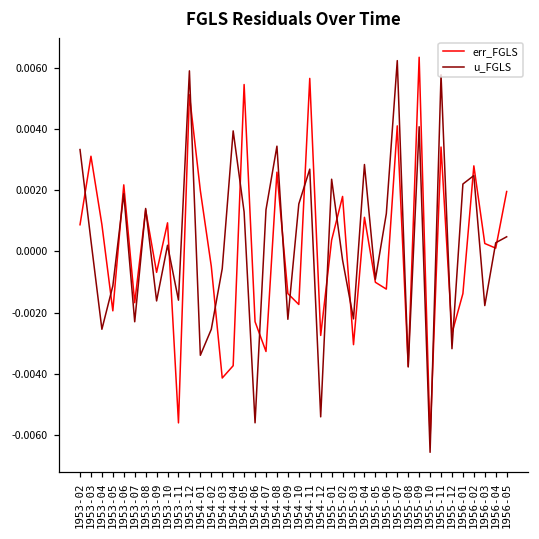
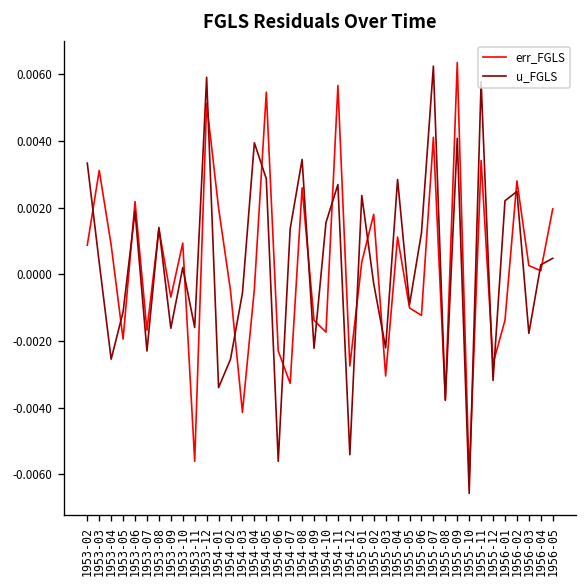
  {
    "err_FGLS": {
      "1953-02": 0.0009,
      "1953-03": 0.0031,
      "1953-04": 0.0009,
      "1953-05": -0.0019,
      "1953-06": 0.0022,
      "1953-07": -0.0017,
      "1953-09": -0.0007,
      "1953-10": 0.0009,
      "1953-11": -0.0056,
      "1953-12": 0.0051,
      "1954-01": 0.0020,
      "1954-02": -0.0005,
      "1954-03": -0.0041,
-     "1954-04": -0.0037,
+     "1954-04": -0.0004,
      "1954-05": 0.0055,
      "1954-06": -0.0023,
      "1954-07": -0.0033,
      "1954-08": 0.0026,
      "1954-09": -0.0014,
      "1954-10": -0.0017,
      "1954-11": 0.0057,
      "1954-12": -0.0028,
      "1955-01": 0.0004,
      "1955-02": 0.0018,
      "1955-03": -0.0031,
      "1955-04": 0.0011,
      "1955-05": -0.0010,
      "1955-06": -0.0012,
      "1955-07": 0.0041,
      "1955-09": 0.0064,
      "1955-10": -0.0061,
      "1955-11": 0.0034,
      "1955-12": -0.0027,
      "1956-01": -0.0014,
      "1956-02": 0.0028,
      "1956-03": 0.0003,
      "1956-04": 0.0001,
      "1956-05": 0.0020
    },
    "u_FGLS": {
      "1953-02": 0.0033,
      "1953-03": 0.0004,
      "1953-04": -0.0025,
      "1953-05": -0.0011,
      "1953-06": 0.0019,
      "1953-07": -0.0023,
      "1953-09": -0.0016,
      "1953-10": 0.0002,
      "1953-11": -0.0016,
      "1953-12": 0.0059,
      "1954-01": -0.0034,
      "1954-02": -0.0025,
      "1954-03": -0.0006,
      "1954-04": 0.0039,
-     "1954-05": 0.0013,
+     "1954-05": 0.0029,
      "1954-06": -0.0056,
      "1954-07": 0.0014,
      "1954-08": 0.0034,
      "1954-09": -0.0022,
      "1954-10": 0.0016,
      "1954-11": 0.0027,
      "1954-12": -0.0054,
      "1955-01": 0.0024,
      "1955-02": -0.0003,
      "1955-03": -0.0022,
      "1955-04": 0.0028,
      "1955-05": -0.0009,
      "1955-06": 0.0012,
      "1955-07": 0.0063,
      "1955-09": 0.0041,
      "1955-10": -0.0066,
      "1955-12": -0.0032,
      "1956-01": 0.0022,
      "1956-02": 0.0025,
      "1956-03": -0.0018,
      "1956-04": 0.0003,
      "1956-05": 0.0005
    }
  }
